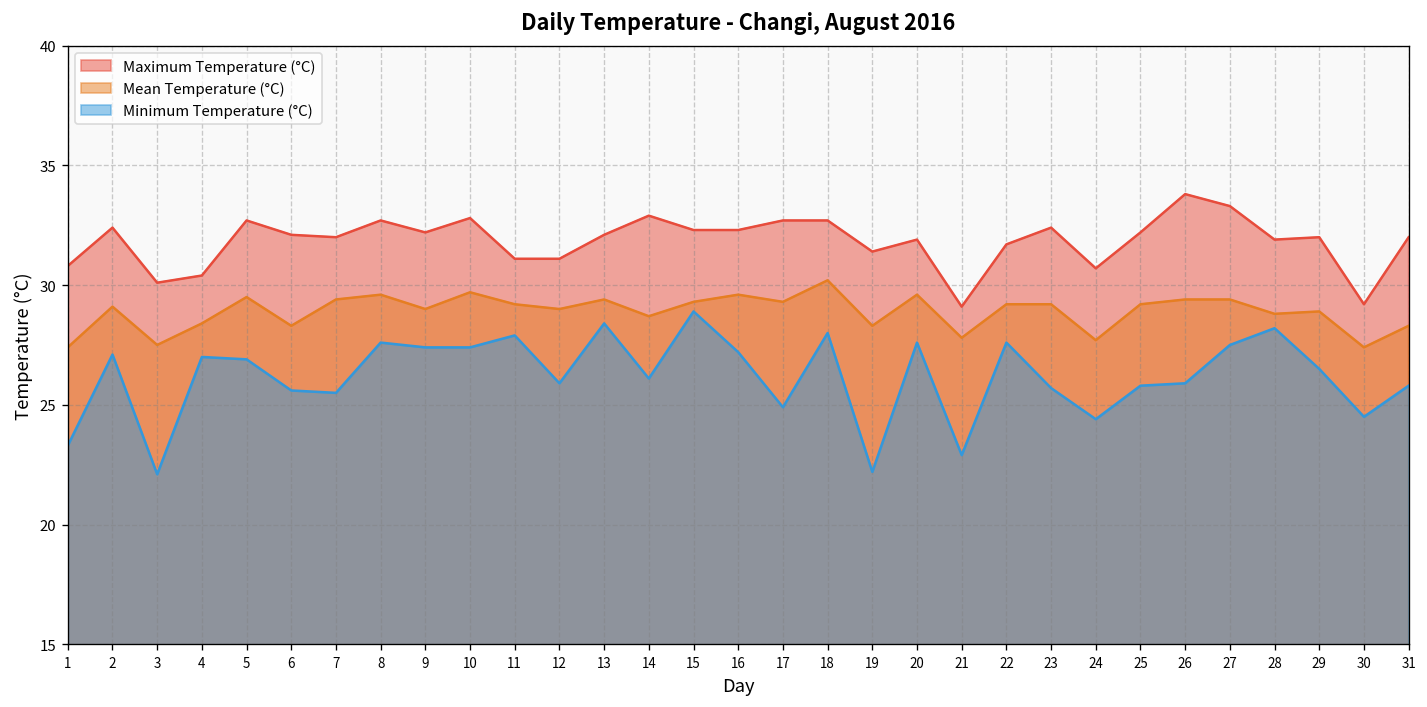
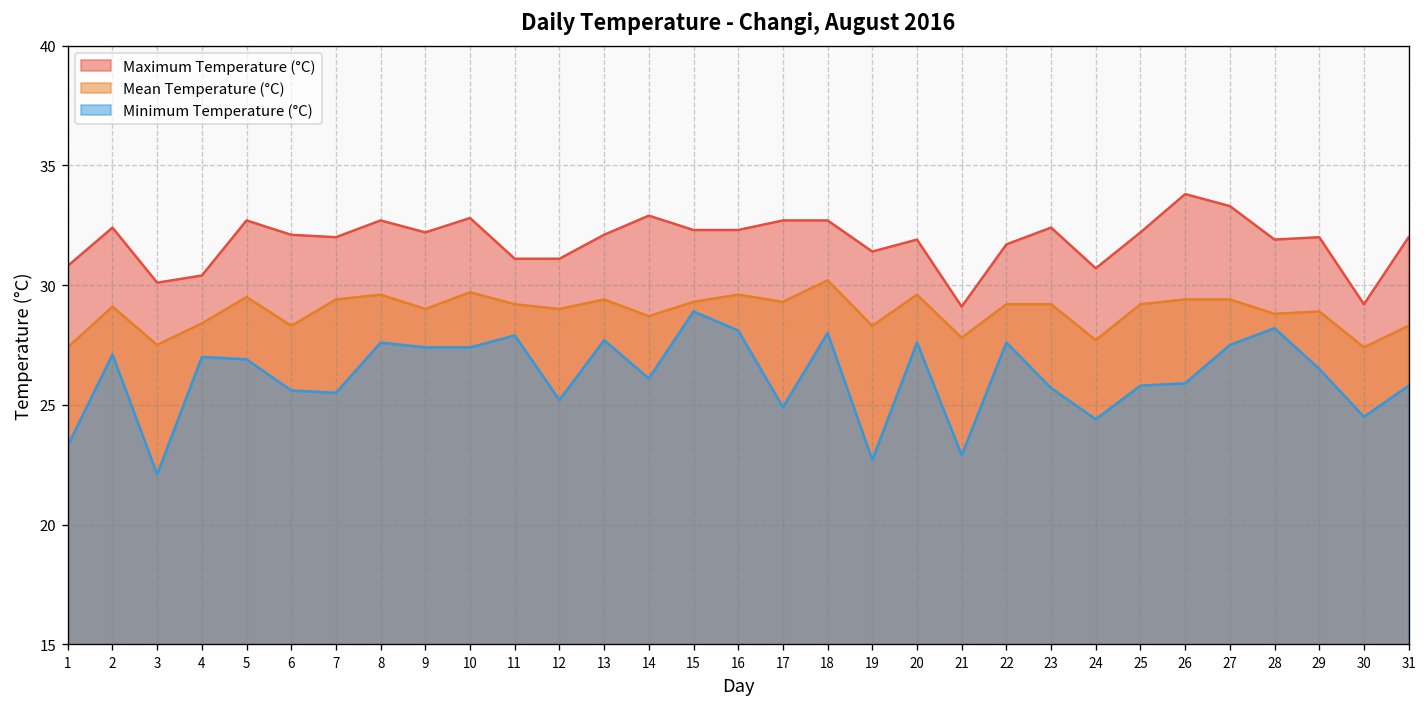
  {
    "Minimum Temperature (°C)": {
      "1": 23.3,
      "2": 27.1,
      "3": 22.1,
      "4": 27.0,
      "5": 26.9,
      "6": 25.6,
      "7": 25.5,
      "8": 27.6,
      "9": 27.4,
      "10": 27.4,
      "11": 27.9,
-     "12": 25.9,
-     "13": 28.4,
+     "12": 25.2,
+     "13": 27.7,
      "14": 26.1,
      "15": 28.9,
-     "16": 27.2,
+     "16": 28.1,
      "17": 24.9,
      "18": 28.0,
-     "19": 22.2,
+     "19": 22.7,
      "20": 27.6,
      "21": 22.9,
      "22": 27.6,
      "23": 25.7,
      "24": 24.4,
      "25": 25.8,
      "26": 25.9,
      "27": 27.5,
      "28": 28.2,
      "29": 26.5,
      "30": 24.5,
      "31": 25.8
    }
  }
